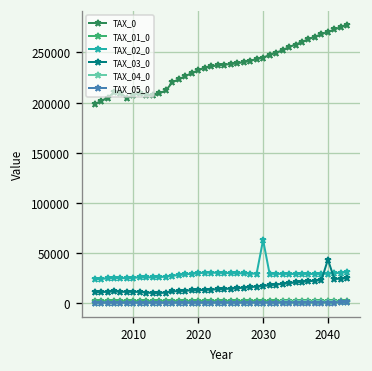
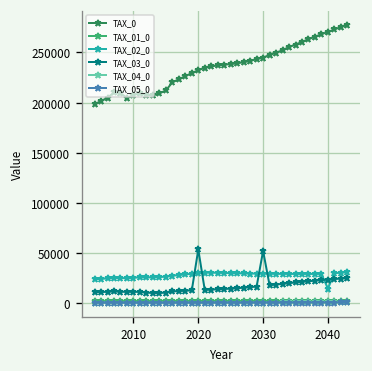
  {
    "TAX_02_0": {
      "2010": 30000,
      "2020": 30000,
-     "2030": 60000,
-     "2040": 30000
+     "2030": 30000,
+     "2040": 10000
    },
    "TAX_03_0": {
      "2010": 10000,
-     "2020": 10000,
-     "2030": 20000,
-     "2040": 40000
+     "2020": 50000,
+     "2030": 50000,
+     "2040": 20000
    }
  }
